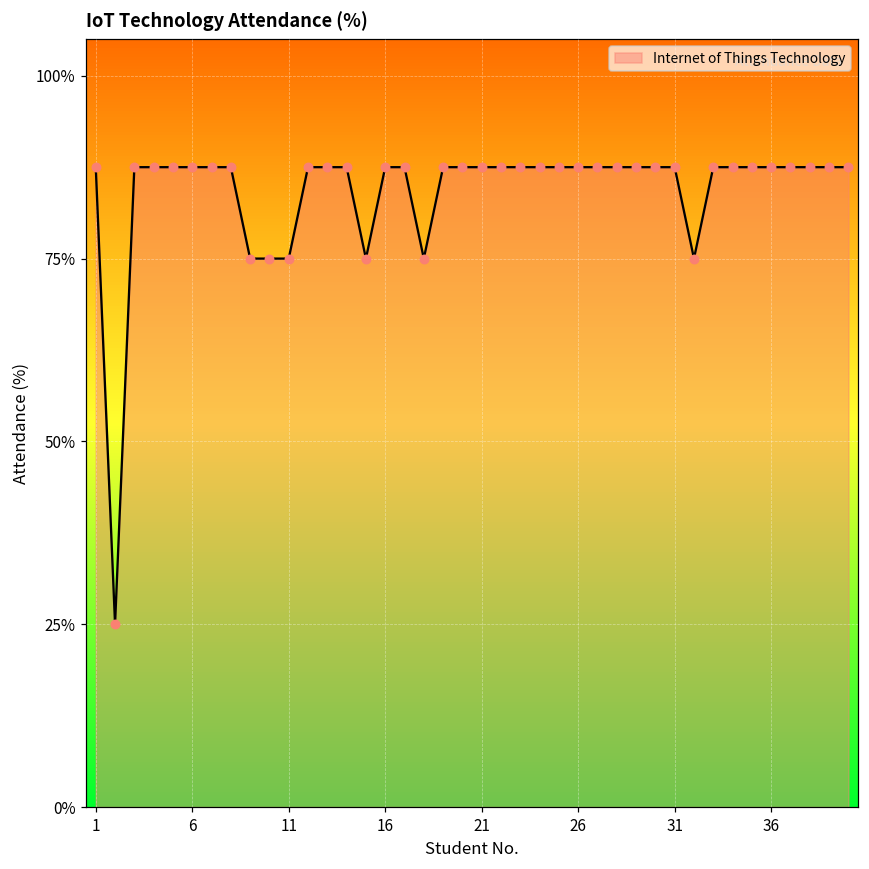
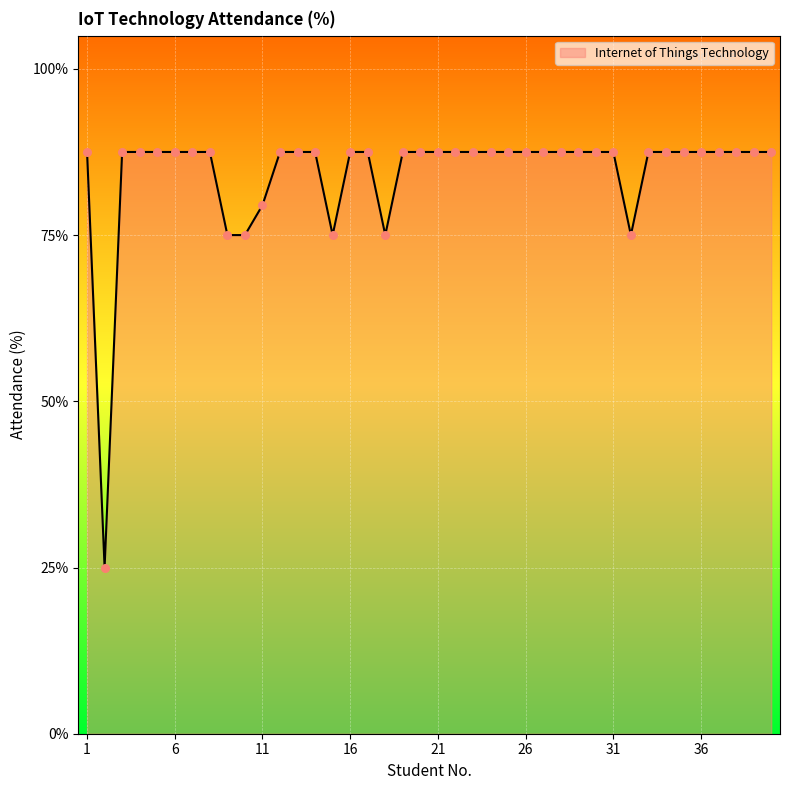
  {
    "1": "88%",
    "6": "88%",
-   "11": "75%",
+   "11": "80%",
    "16": "88%",
    "21": "88%",
    "26": "88%",
    "31": "88%",
    "36": "88%"
  }
